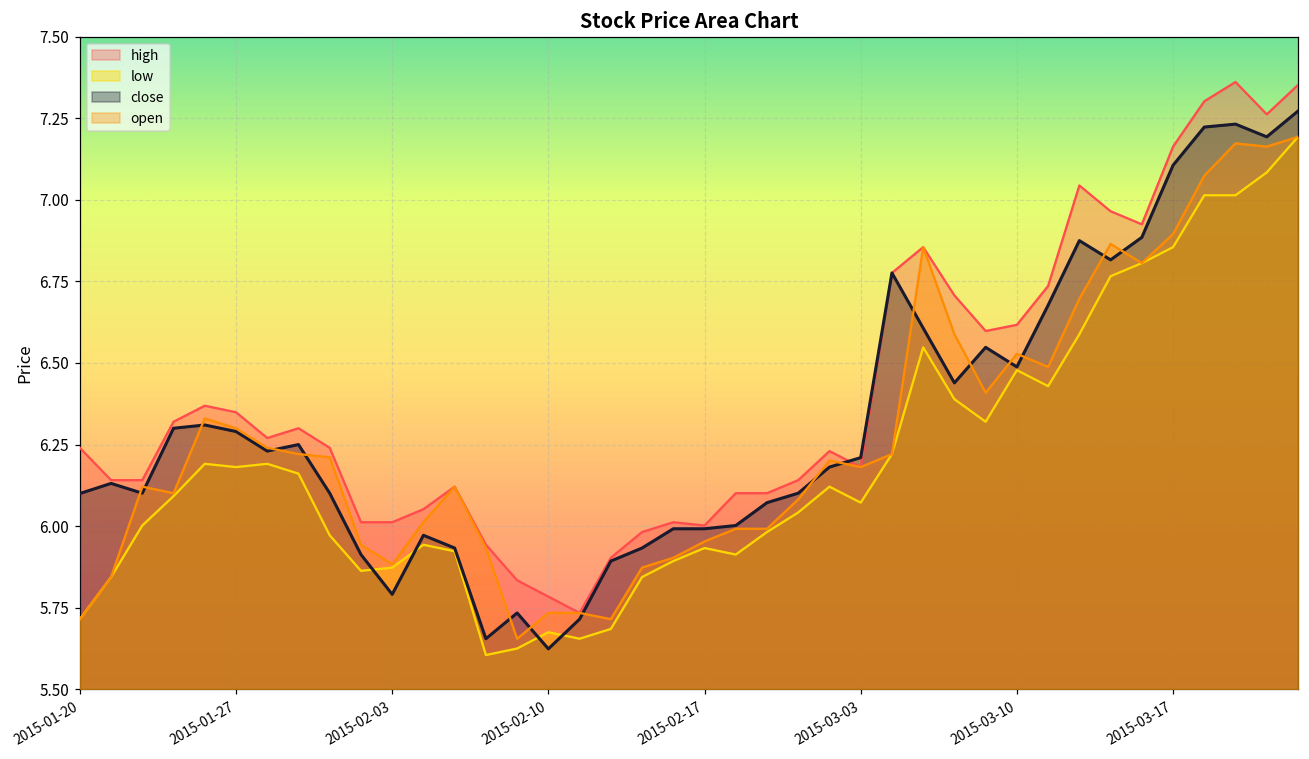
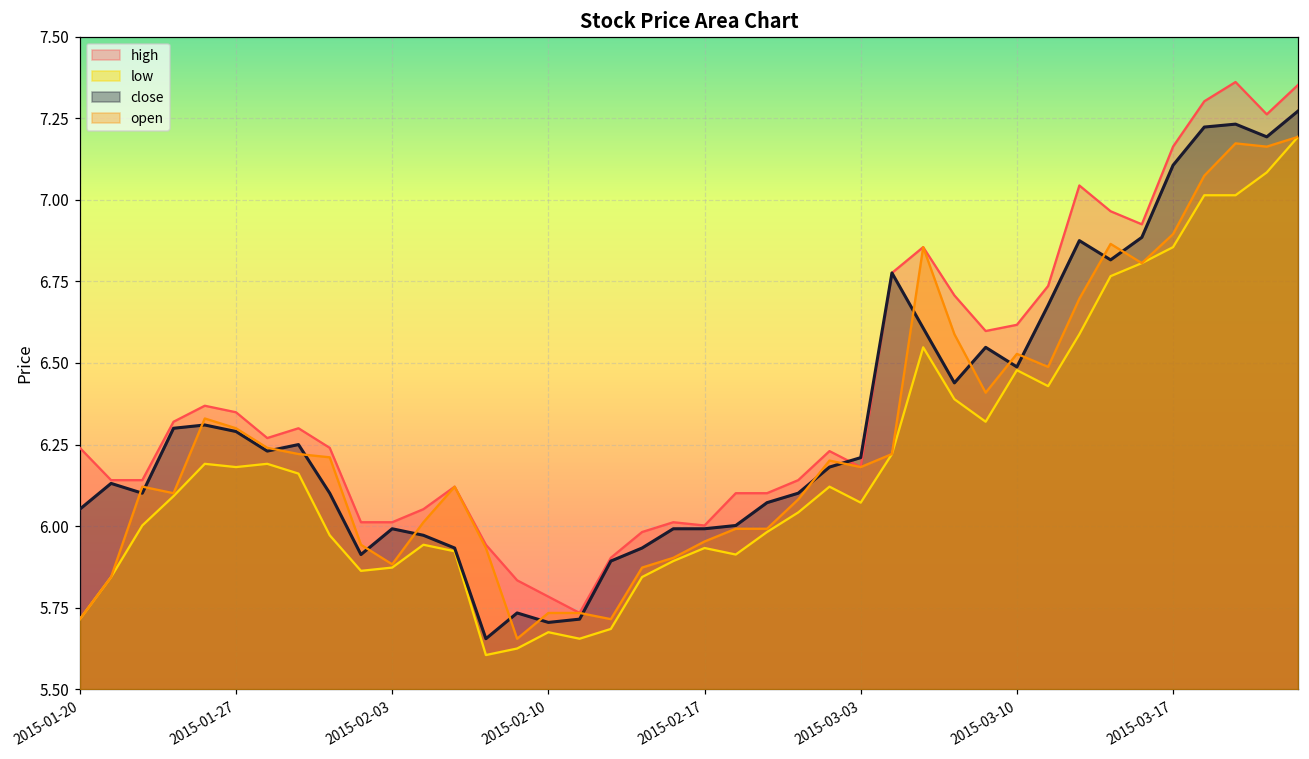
  {
    "close": {
-     "2015-01-20": 6.10,
+     "2015-01-20": 6.05,
      "2015-01-27": 6.29,
-     "2015-02-03": 5.79,
-     "2015-02-10": 5.62,
+     "2015-02-03": 5.99,
+     "2015-02-10": 5.71,
      "2015-02-17": 5.99,
      "2015-03-03": 6.21,
      "2015-03-10": 6.49,
      "2015-03-17": 7.11
    }
  }
